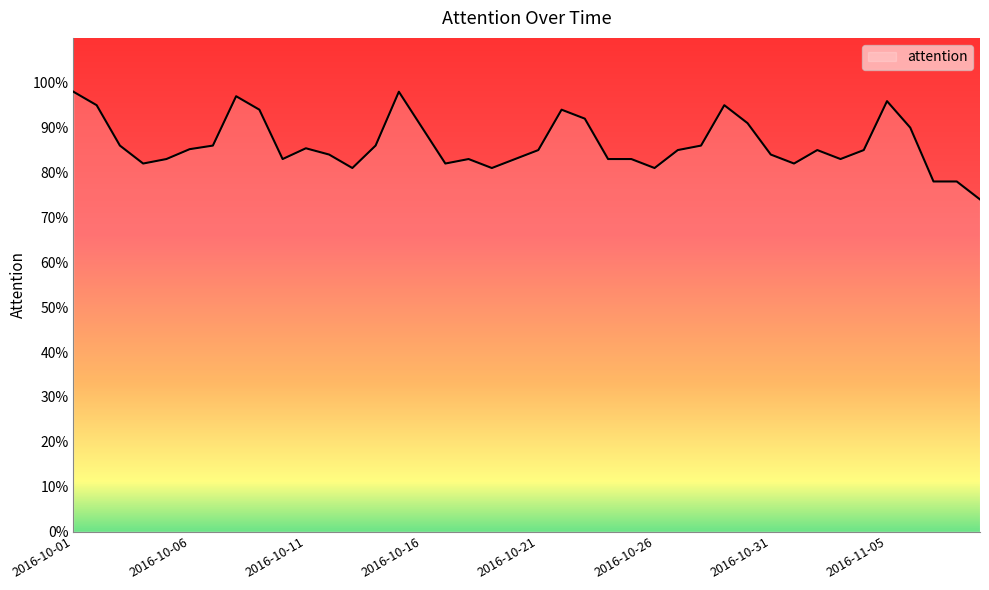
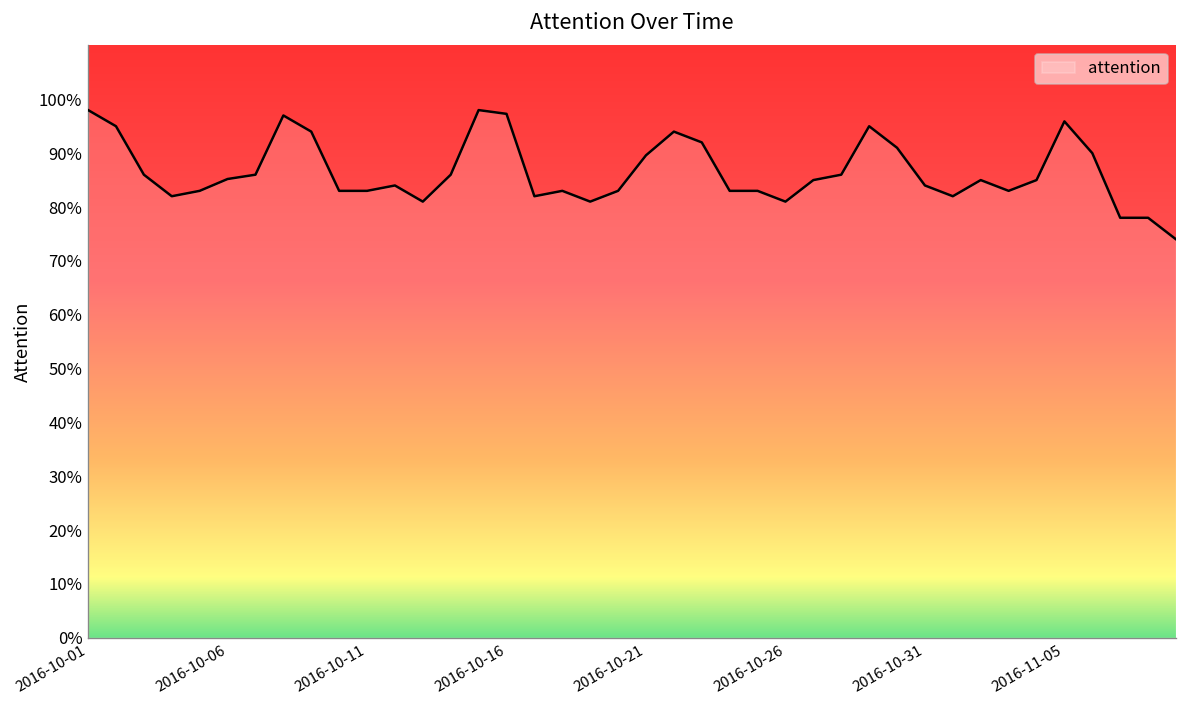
  {
    "2016-10-01": "98%",
    "2016-10-06": "85%",
-   "2016-10-11": "85%",
-   "2016-10-16": "90%",
-   "2016-10-21": "85%",
+   "2016-10-11": "83%",
+   "2016-10-16": "97%",
+   "2016-10-21": "90%",
    "2016-10-26": "81%",
    "2016-10-31": "84%",
    "2016-11-05": "96%"
  }
